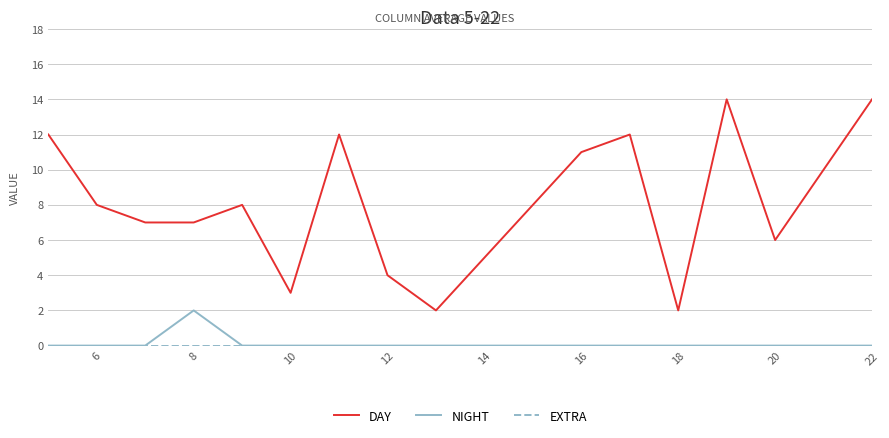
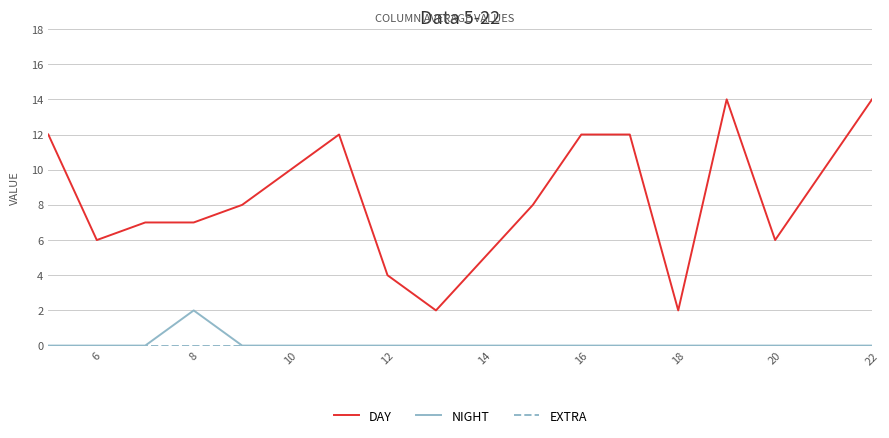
  {
    "DAY": {
-     "6": 8,
+     "6": 6,
      "8": 7,
-     "10": 3,
+     "10": 10,
      "12": 4,
      "14": 5,
-     "16": 11,
+     "16": 12,
      "18": 2,
      "20": 6,
      "22": 14
    }
  }
